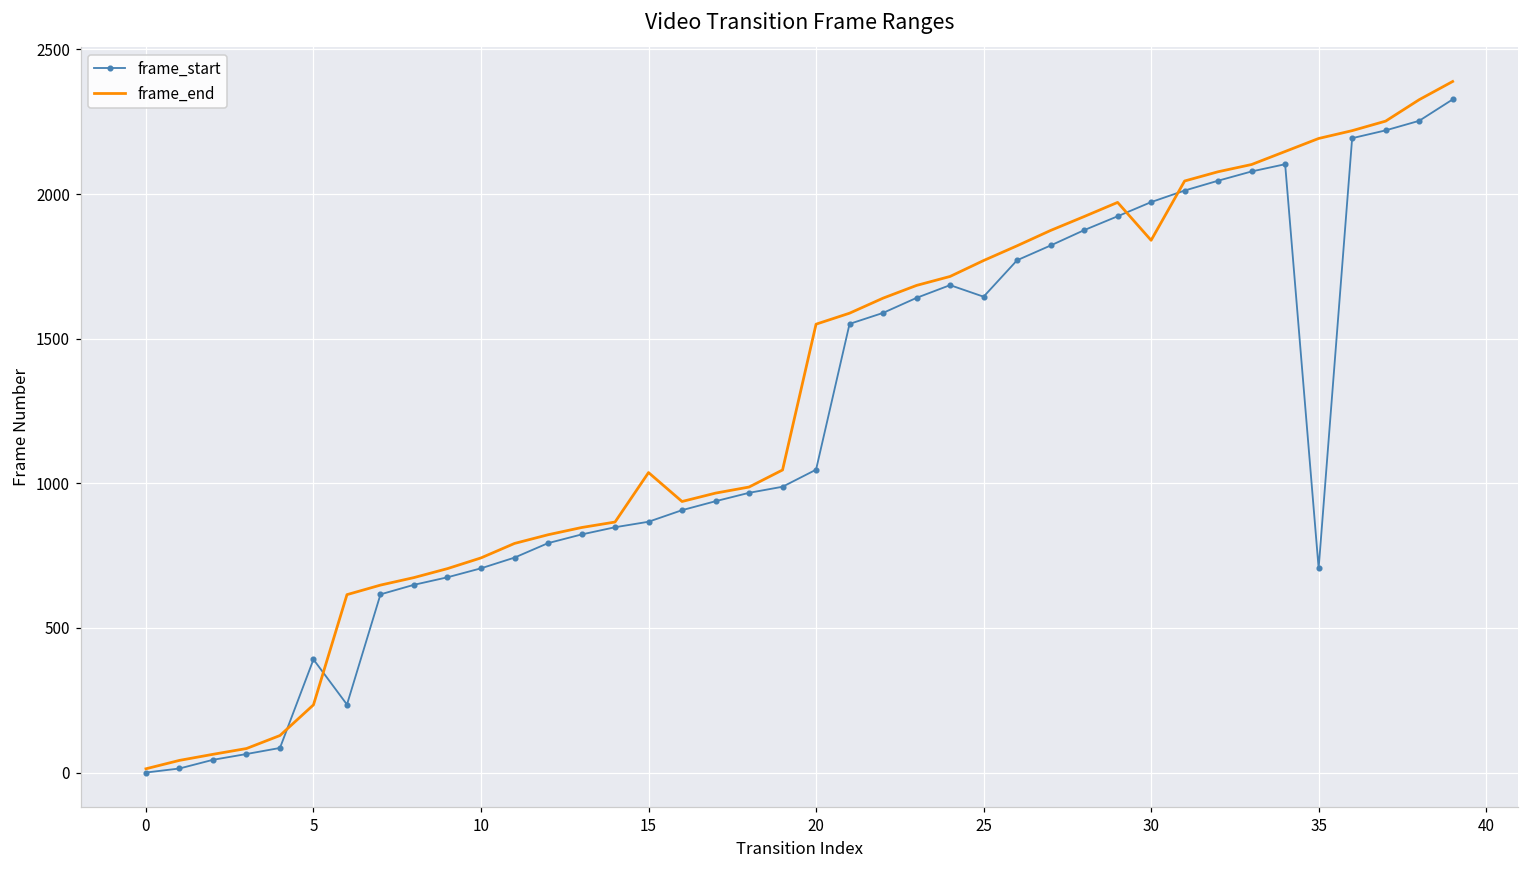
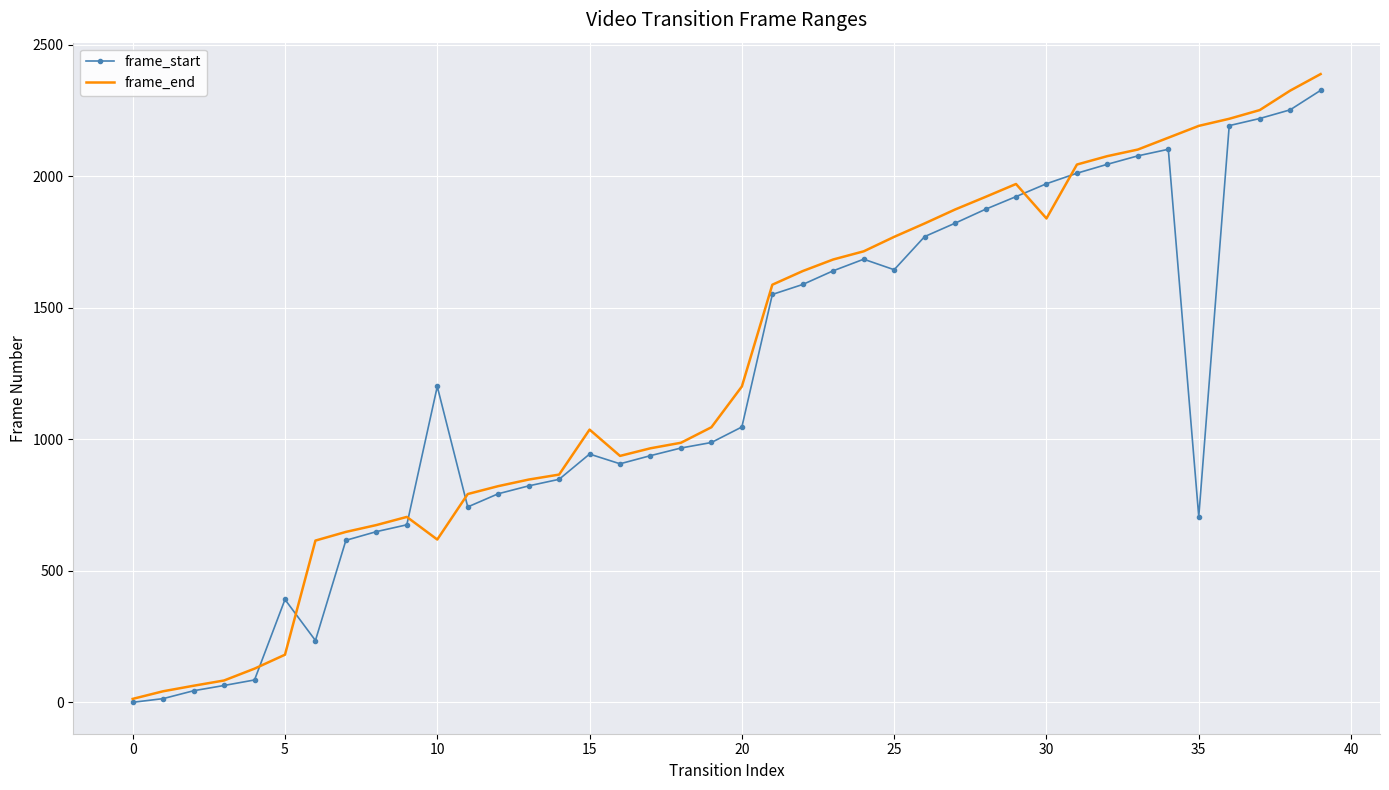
  {
    "frame_start": {
      "0": 0,
      "5": 390,
-     "10": 710,
-     "15": 870,
+     "10": 1200,
+     "15": 940,
      "20": 1050,
      "25": 1650,
      "30": 1970,
      "35": 710
    },
    "frame_end": {
      "0": 10,
-     "5": 230,
-     "10": 740,
+     "5": 180,
+     "10": 620,
      "15": 1040,
-     "20": 1550,
+     "20": 1200,
      "25": 1770,
      "30": 1840,
      "35": 2190
    }
  }
